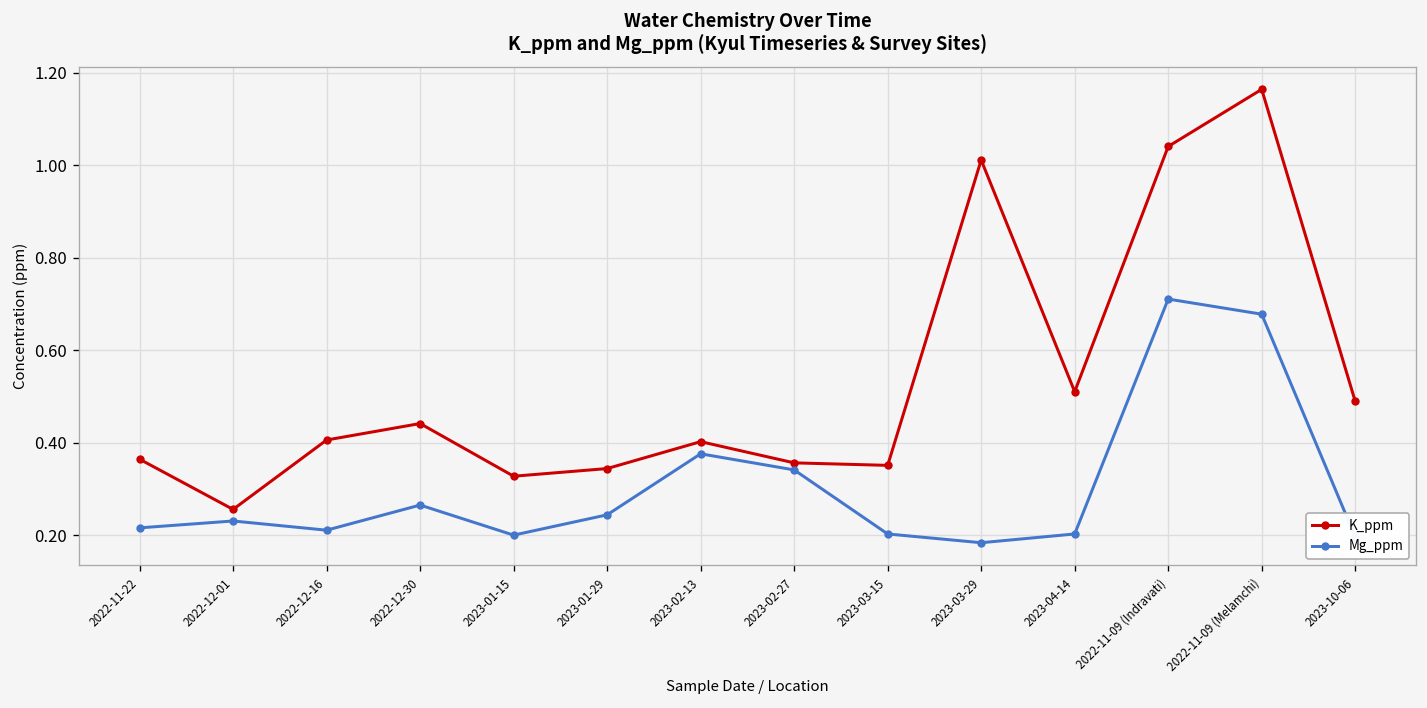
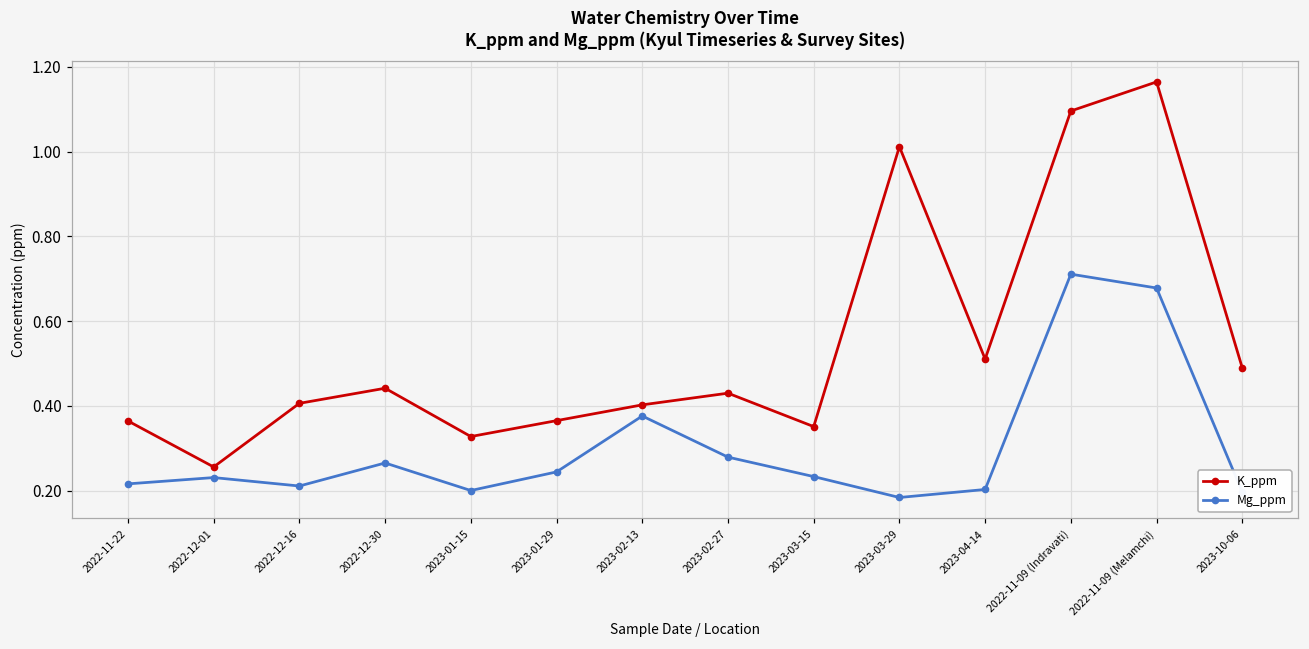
  {
    "K_ppm": {
      "2022-11-22": 0.36,
      "2022-12-01": 0.26,
      "2022-12-16": 0.41,
      "2022-12-30": 0.44,
      "2023-01-15": 0.33,
-     "2023-01-29": 0.34,
+     "2023-01-29": 0.37,
      "2023-02-13": 0.40,
-     "2023-02-27": 0.36,
+     "2023-02-27": 0.43,
      "2023-03-15": 0.35,
      "2023-03-29": 1.01,
      "2023-04-14": 0.51,
-     "2022-11-09 (Indravati)": 1.04,
+     "2022-11-09 (Indravati)": 1.10,
      "2022-11-09 (Melamchi)": 1.16,
      "2023-10-06": 0.49
    },
    "Mg_ppm": {
      "2022-11-22": 0.22,
      "2022-12-01": 0.23,
      "2022-12-16": 0.21,
      "2022-12-30": 0.27,
      "2023-01-15": 0.20,
      "2023-01-29": 0.24,
      "2023-02-13": 0.38,
-     "2023-02-27": 0.34,
-     "2023-03-15": 0.20,
+     "2023-02-27": 0.28,
+     "2023-03-15": 0.23,
      "2023-03-29": 0.18,
      "2023-04-14": 0.20,
      "2022-11-09 (Indravati)": 0.71,
      "2022-11-09 (Melamchi)": 0.68
    }
  }
